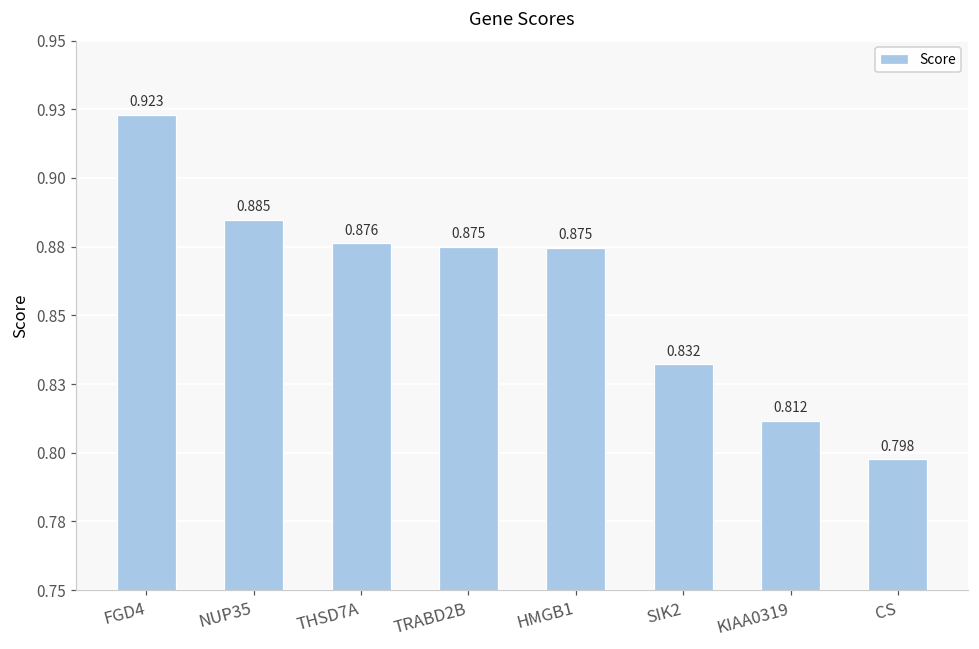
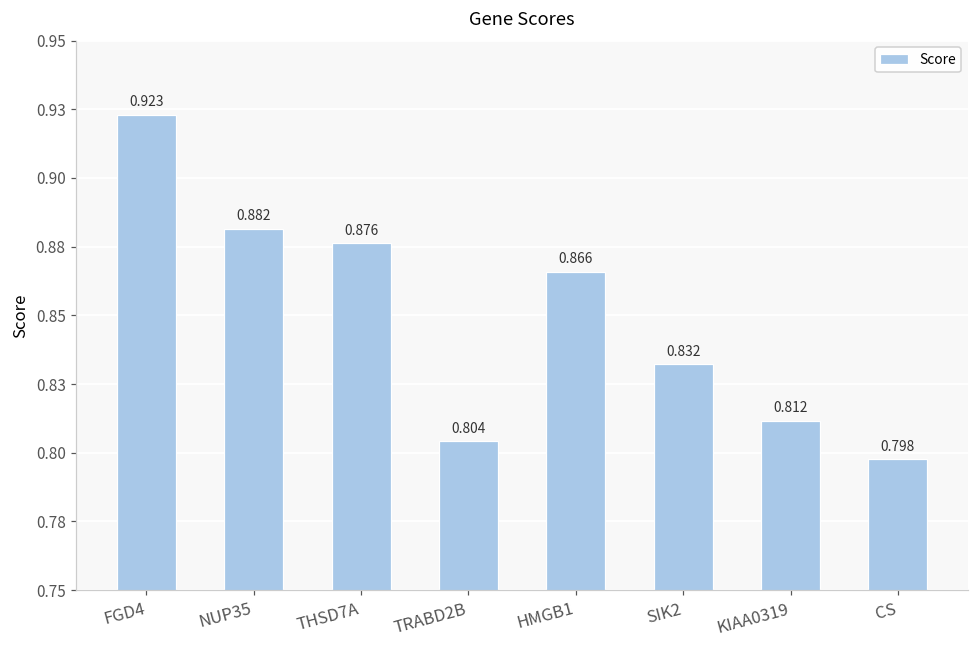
  {
    "FGD4": 0.923,
-   "NUP35": 0.885,
+   "NUP35": 0.882,
    "THSD7A": 0.876,
-   "TRABD2B": 0.875,
-   "HMGB1": 0.875,
+   "TRABD2B": 0.804,
+   "HMGB1": 0.866,
    "SIK2": 0.832,
    "KIAA0319": 0.812,
    "CS": 0.798
  }
